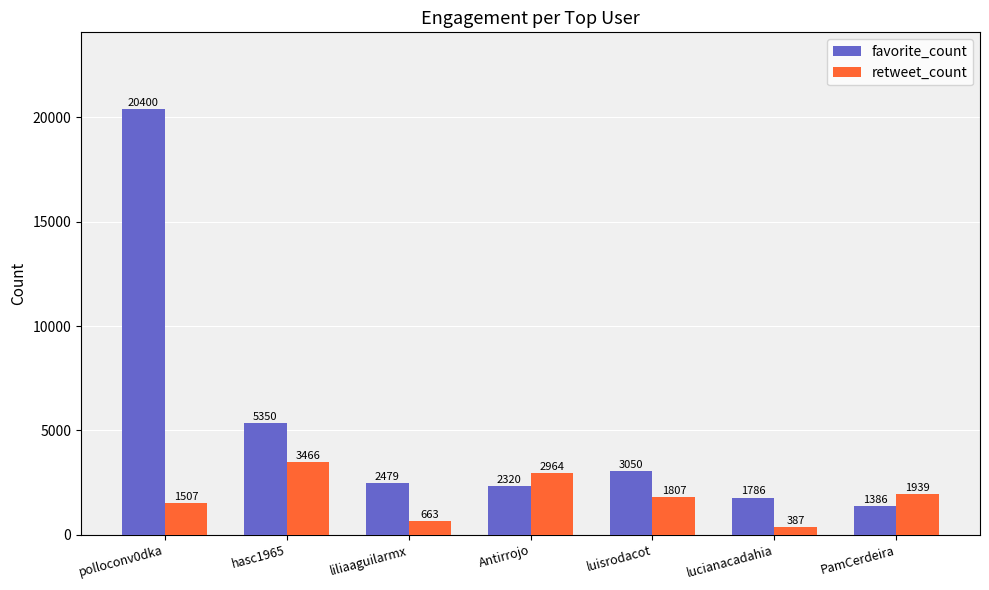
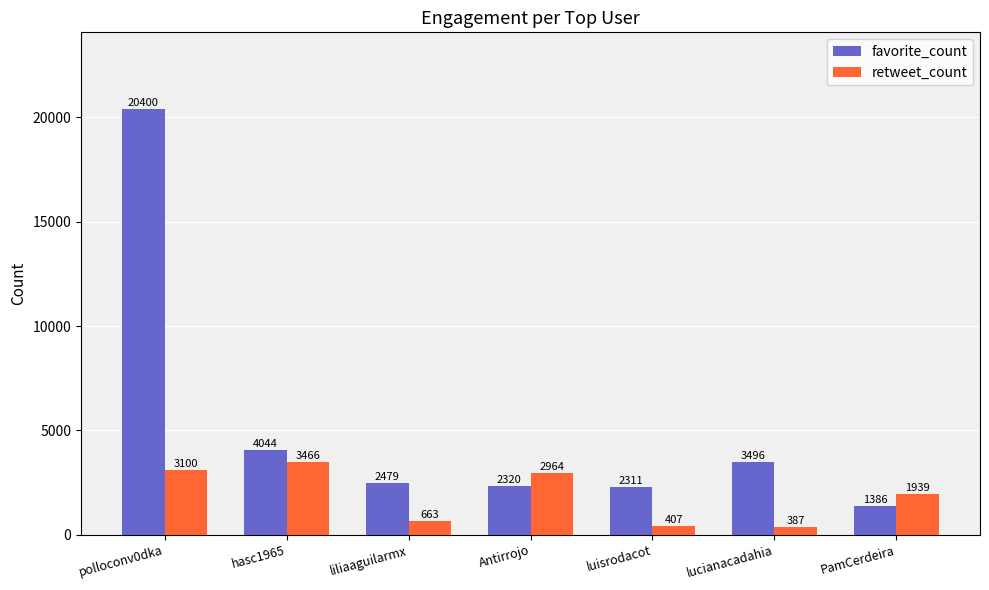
  {
    "favorite_count": {
      "polloconv0dka": 20400,
-     "hasc1965": 5350,
+     "hasc1965": 4044,
      "liliaaguilarmx": 2479,
      "Antirrojo": 2320,
-     "luisrodacot": 3050,
-     "lucianacadahia": 1786,
+     "luisrodacot": 2311,
+     "lucianacadahia": 3496,
      "PamCerdeira": 1386
    },
    "retweet_count": {
-     "polloconv0dka": 1507,
+     "polloconv0dka": 3100,
      "hasc1965": 3466,
      "liliaaguilarmx": 663,
      "Antirrojo": 2964,
-     "luisrodacot": 1807,
+     "luisrodacot": 407,
      "lucianacadahia": 387,
      "PamCerdeira": 1939
    }
  }
